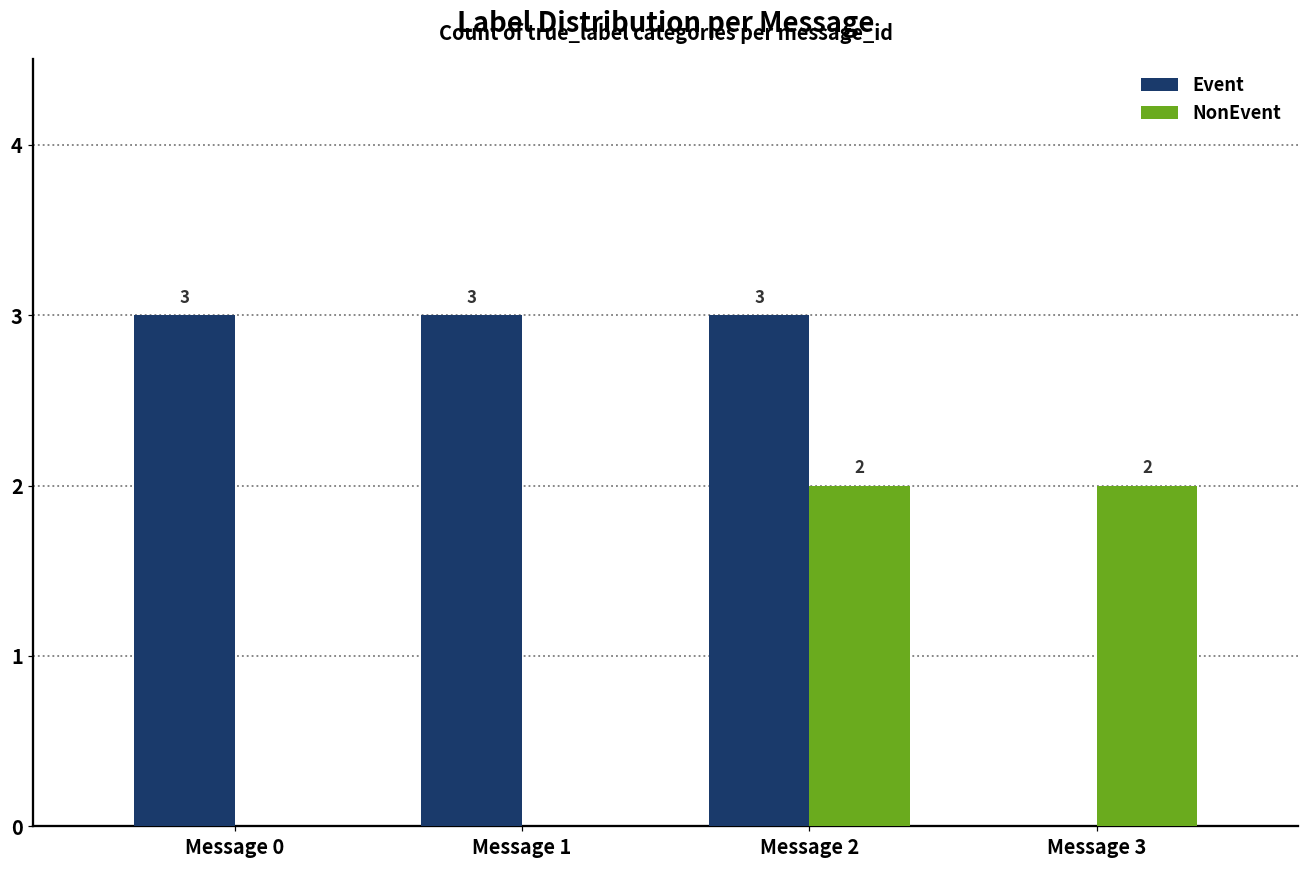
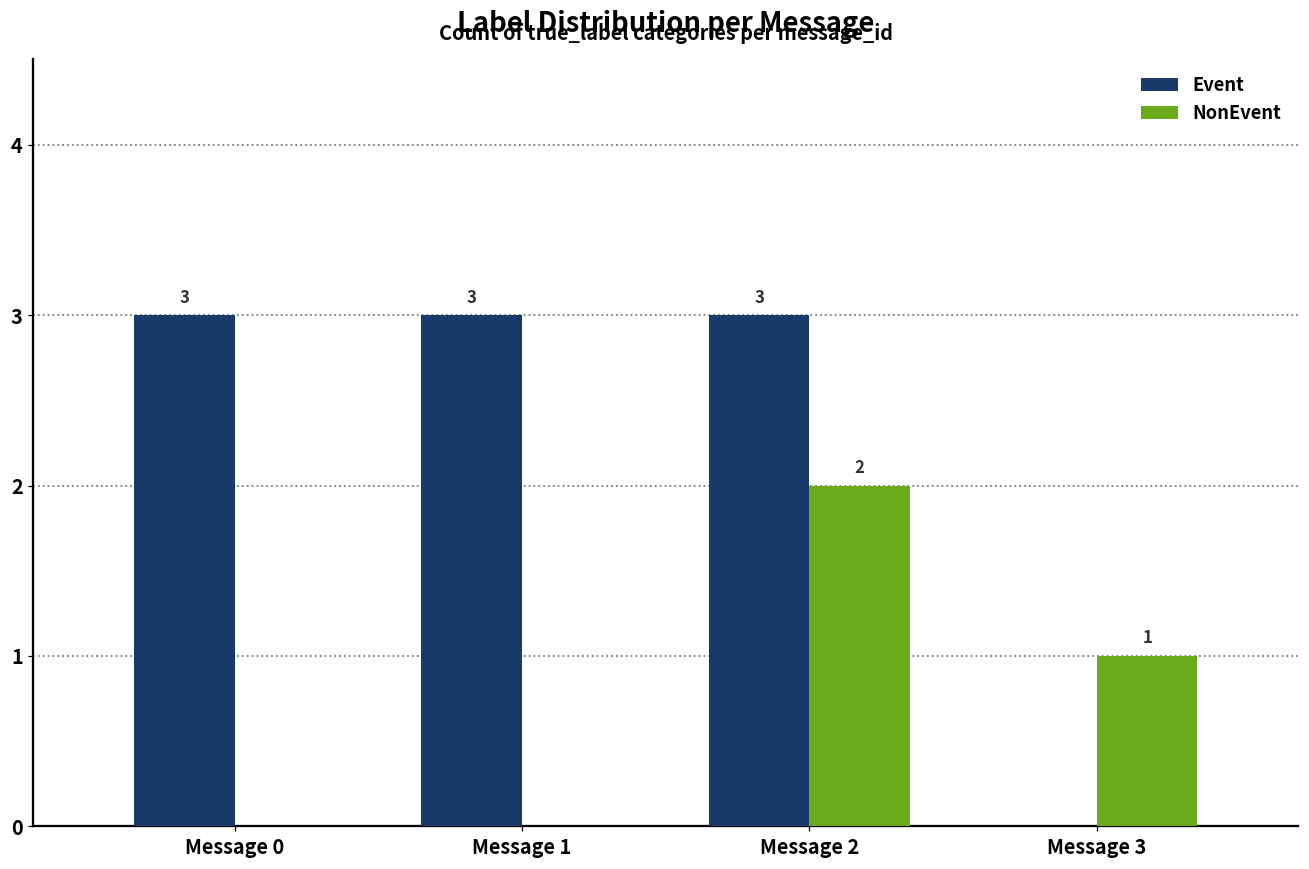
  {
    "Event": {
      "Message 0": 3,
      "Message 1": 3,
      "Message 2": 3
    },
    "NonEvent": {
      "Message 2": 2,
-     "Message 3": 2
+     "Message 3": 1
    }
  }
